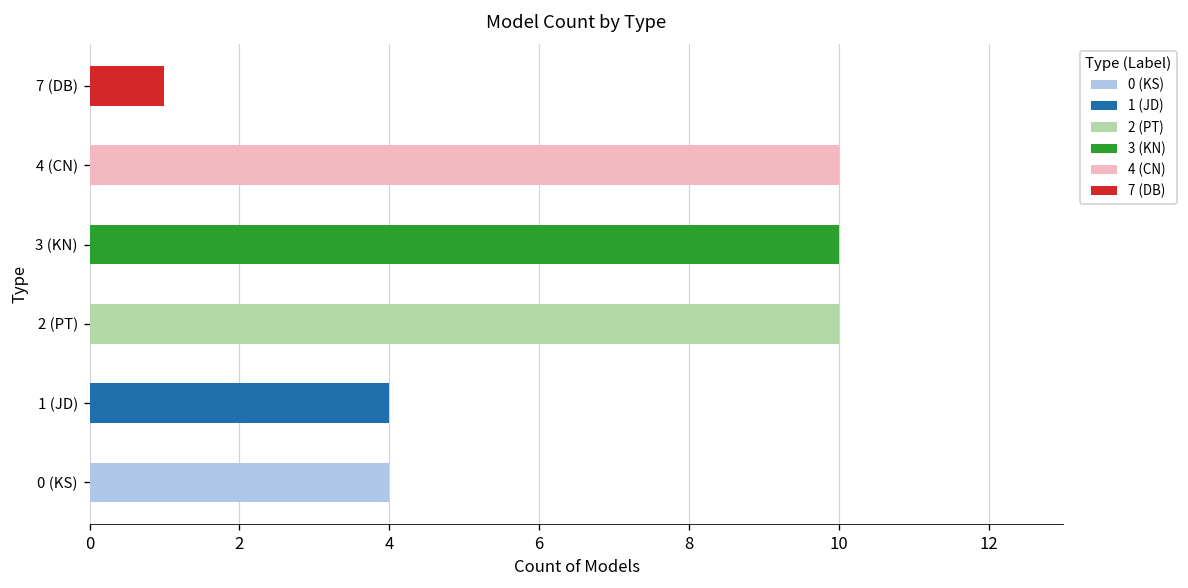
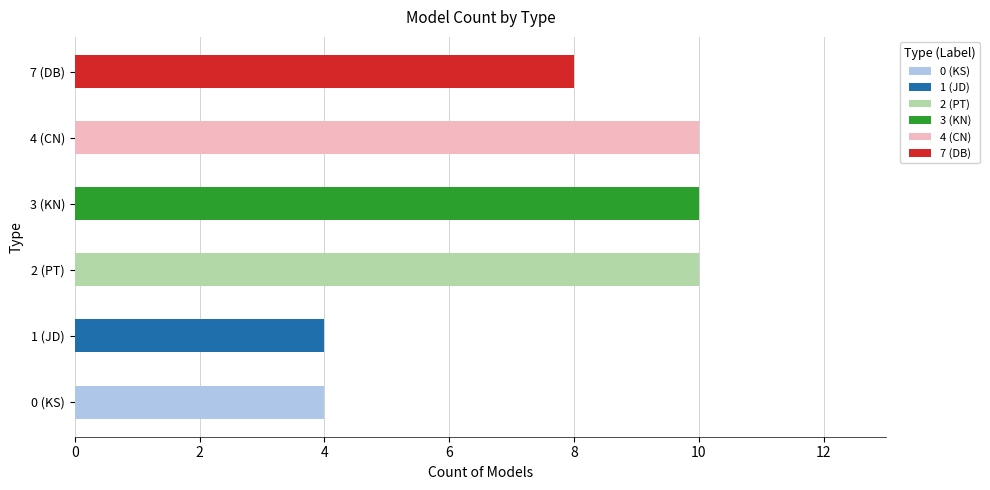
  {
-   "7 (DB)": 1,
+   "7 (DB)": 8,
    "4 (CN)": 10,
    "3 (KN)": 10,
    "2 (PT)": 10,
    "1 (JD)": 4,
    "0 (KS)": 4
  }
